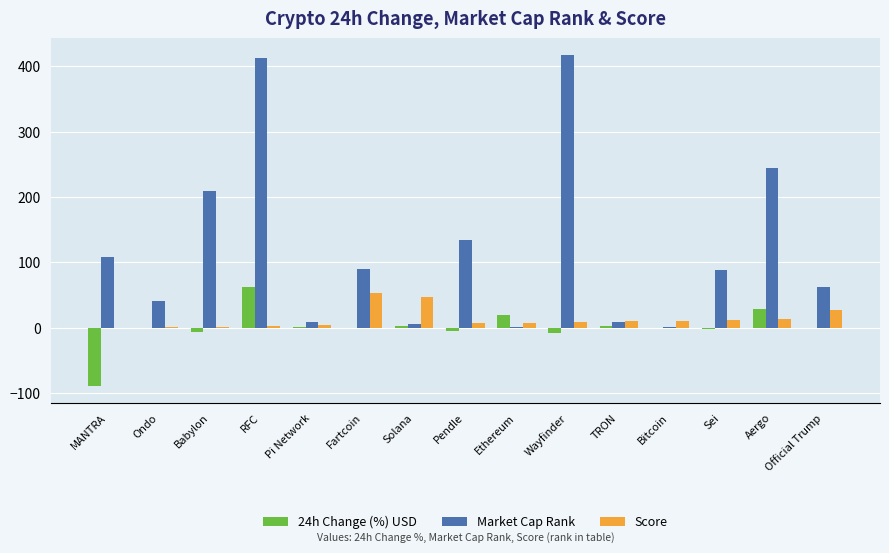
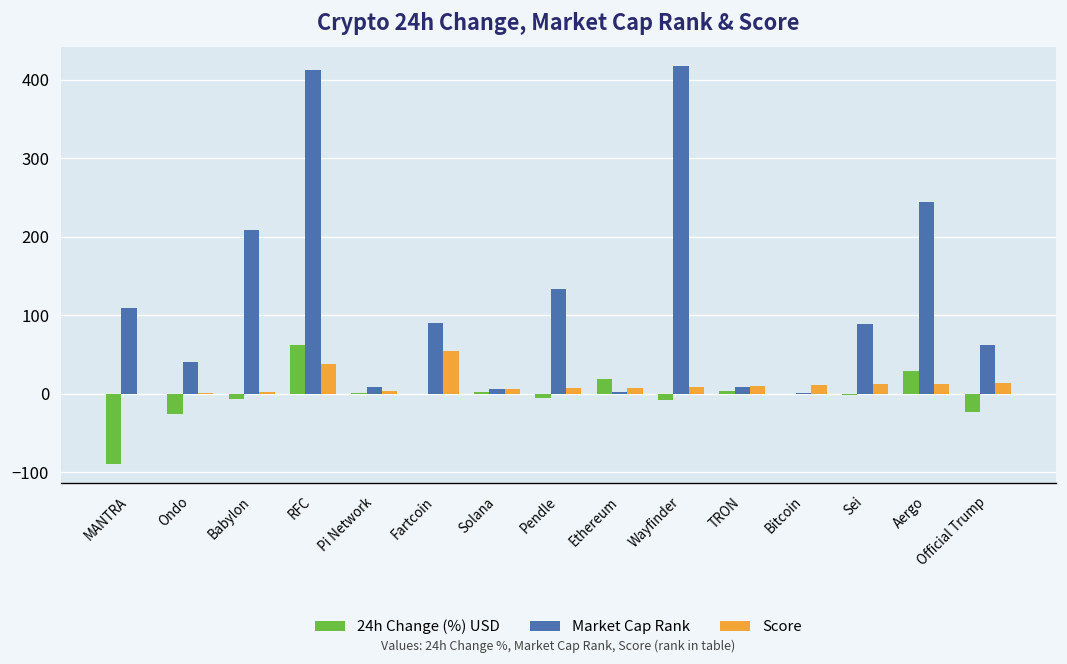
  {
    "24h Change (%) USD": {
      "MANTRA": -90,
-     "Ondo": 0,
+     "Ondo": -30,
      "Babylon": -10,
      "RFC": 60,
      "Pendle": -10,
      "Ethereum": 20,
      "Wayfinder": -10,
      "Aergo": 30,
-     "Official Trump": 0
+     "Official Trump": -20
    },
    "Market Cap Rank": {
      "MANTRA": 110,
      "Ondo": 40,
      "Babylon": 210,
      "RFC": 410,
      "Pi Network": 10,
      "Fartcoin": 90,
      "Solana": 10,
      "Pendle": 130,
      "Wayfinder": 420,
      "TRON": 10,
      "Sei": 90,
      "Aergo": 240,
      "Official Trump": 60
    },
    "Score": {
      "MANTRA": 0,
-     "RFC": 0,
+     "RFC": 40,
      "Pi Network": 0,
      "Fartcoin": 50,
-     "Solana": 50,
+     "Solana": 10,
      "Pendle": 10,
      "Ethereum": 10,
      "Wayfinder": 10,
      "TRON": 10,
      "Bitcoin": 10,
      "Sei": 10,
      "Aergo": 10,
-     "Official Trump": 30
+     "Official Trump": 10
    }
  }
